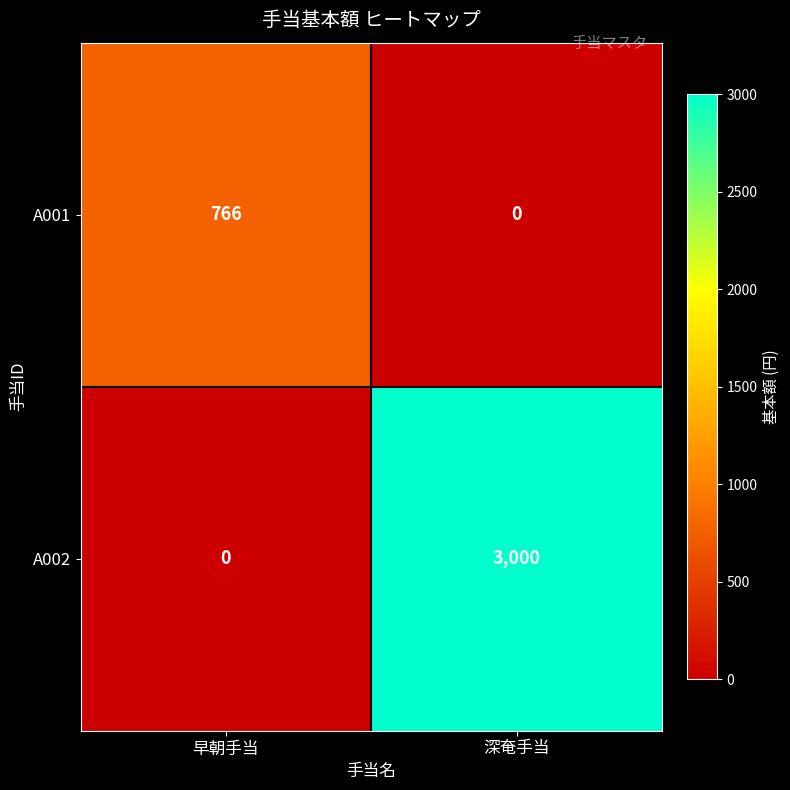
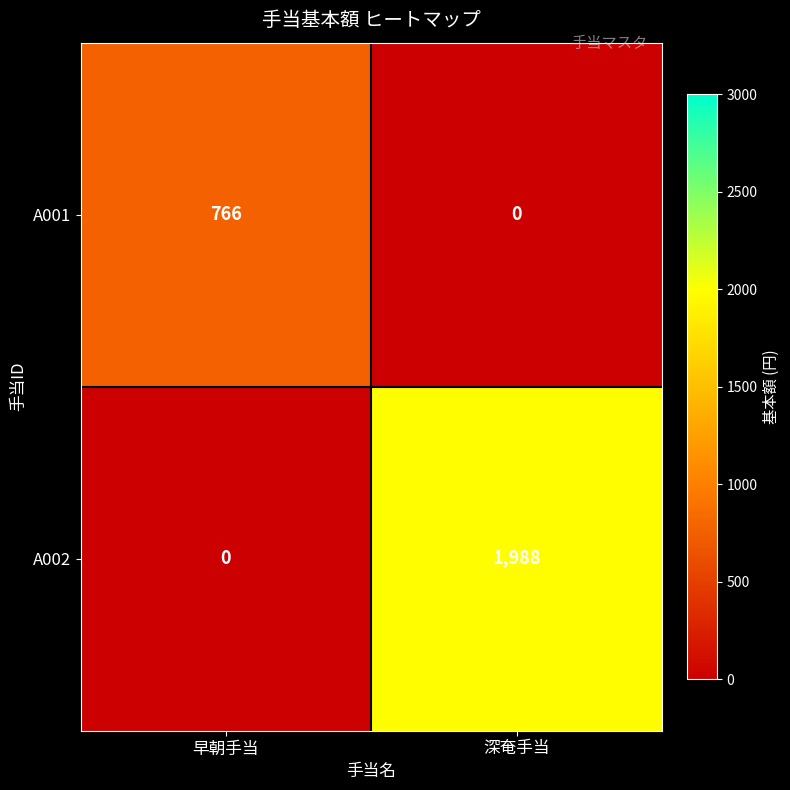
  {
    "A001": {
      "早朝手当": "766",
      "深奄手当": "0"
    },
    "A002": {
      "早朝手当": "0",
-     "深奄手当": "3,000"
+     "深奄手当": "1,988"
    }
  }
